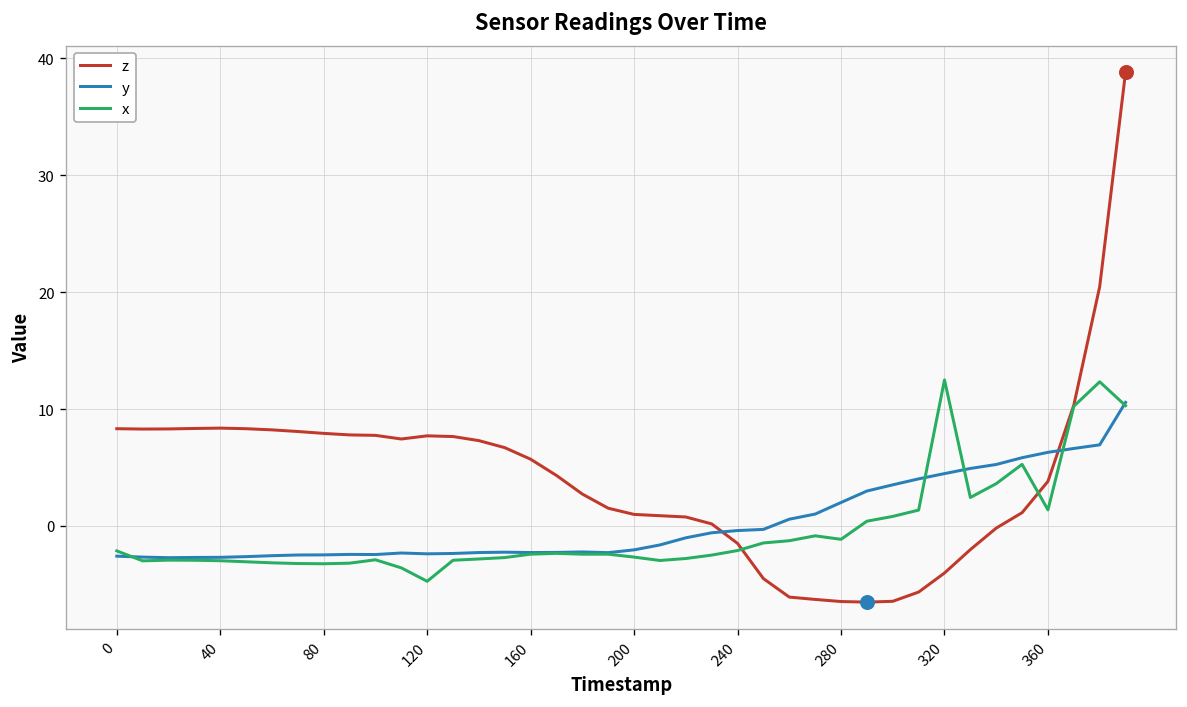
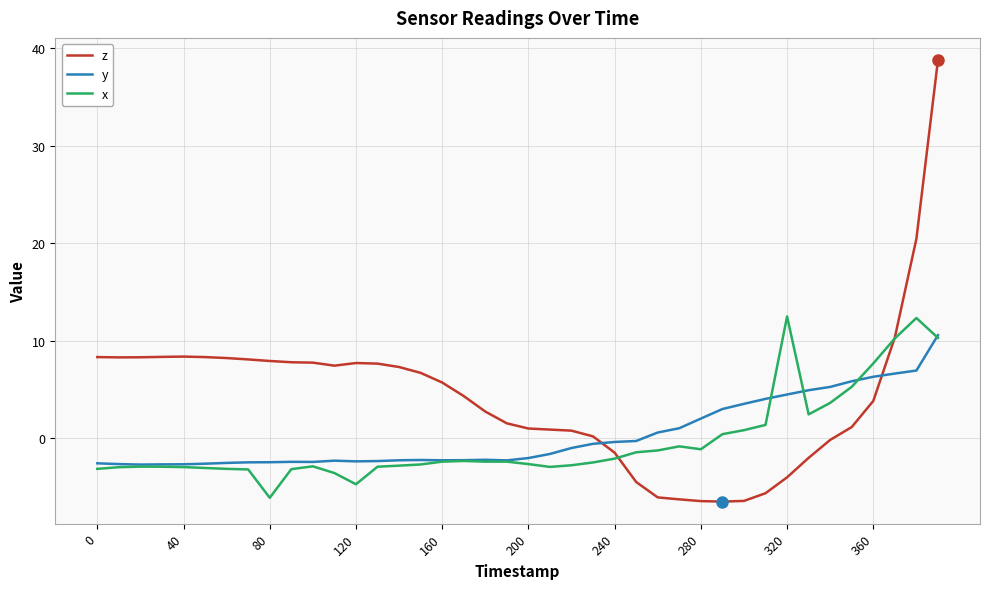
  {
    "x": {
-     "0": -2,
+     "0": -3,
      "40": -3,
-     "80": -3,
+     "80": -6,
      "120": -5,
      "200": -3,
      "240": -2,
      "280": -1,
      "320": 12,
-     "360": 1
+     "360": 8
    }
  }
